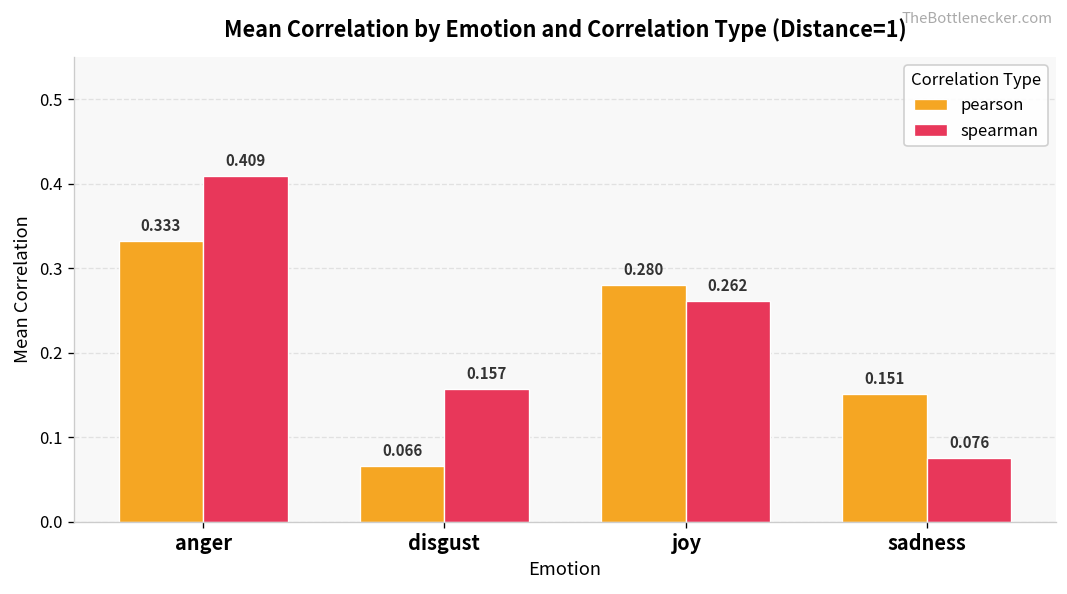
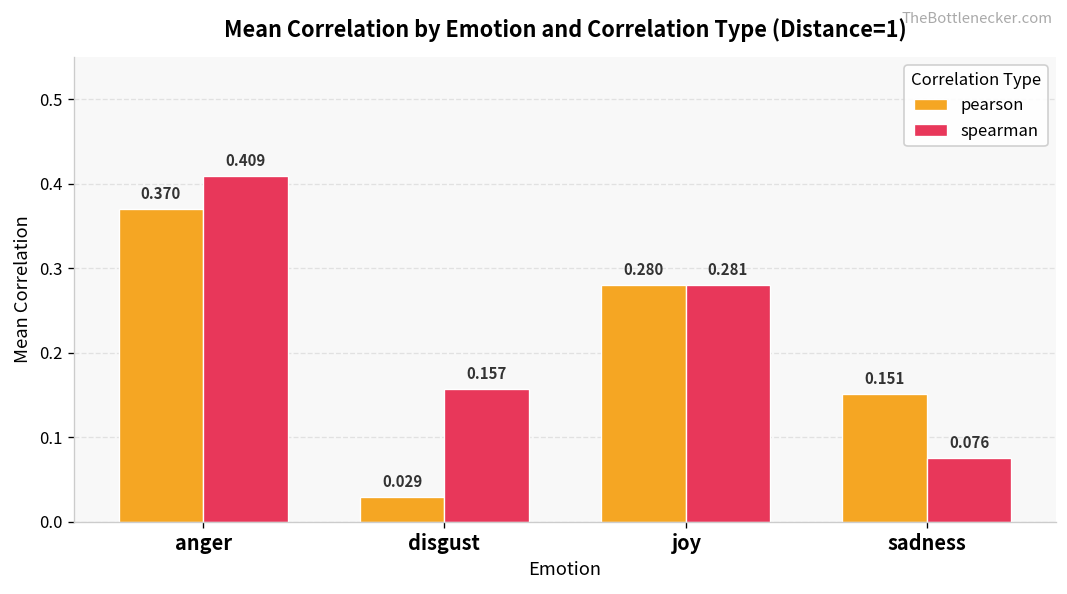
  {
    "pearson": {
-     "anger": 0.333,
-     "disgust": 0.066,
+     "anger": 0.370,
+     "disgust": 0.029,
      "joy": 0.280,
      "sadness": 0.151
    },
    "spearman": {
      "anger": 0.409,
      "disgust": 0.157,
-     "joy": 0.262,
+     "joy": 0.281,
      "sadness": 0.076
    }
  }
